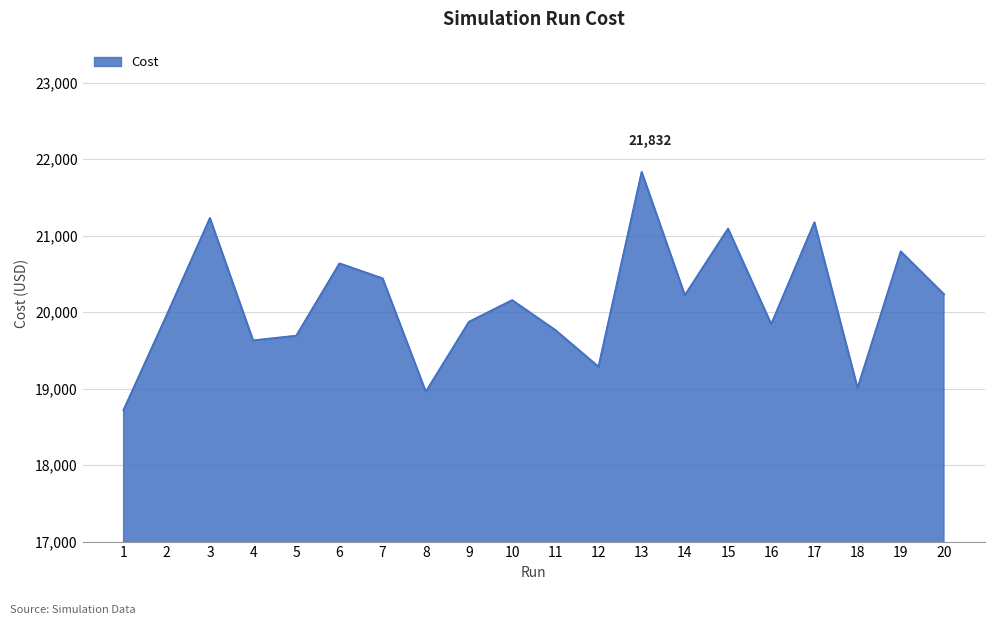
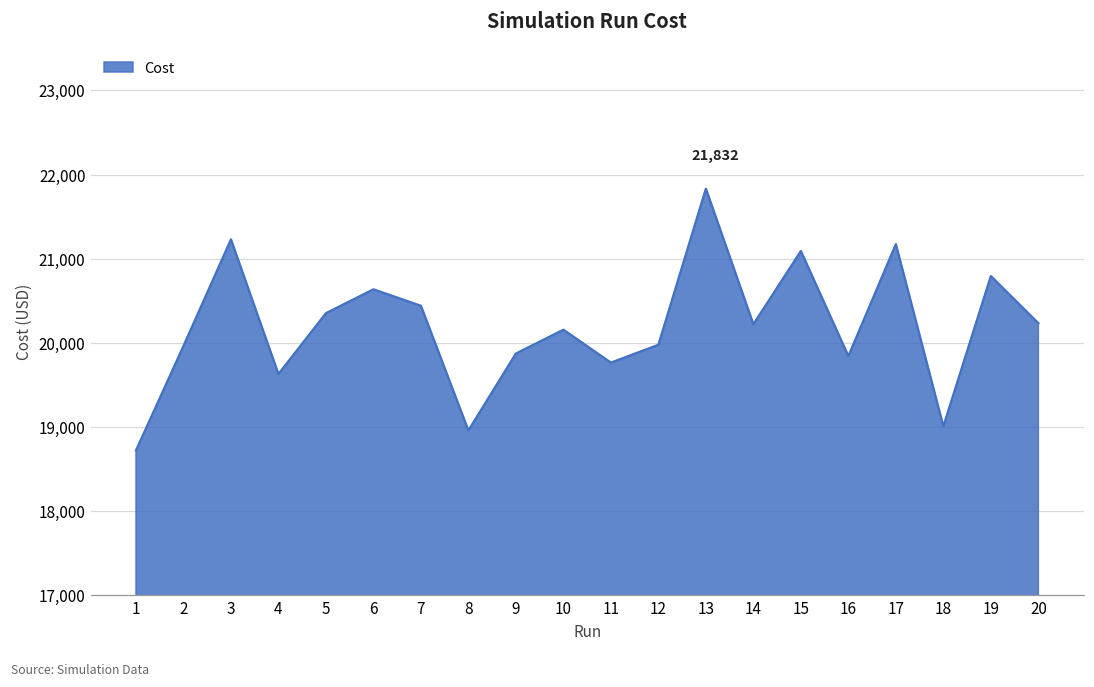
  {
    "1": "18,700",
    "2": "20,000",
    "3": "21,200",
    "4": "19,600",
-   "5": "19,700",
+   "5": "20,400",
    "6": "20,600",
    "7": "20,400",
    "8": "19,000",
    "9": "19,900",
    "10": "20,200",
    "11": "19,800",
-   "12": "19,300",
+   "12": "20,000",
    "14": "20,200",
    "15": "21,100",
    "16": "19,800",
    "17": "21,200",
    "18": "19,000",
    "19": "20,800",
    "20": "20,200"
  }
